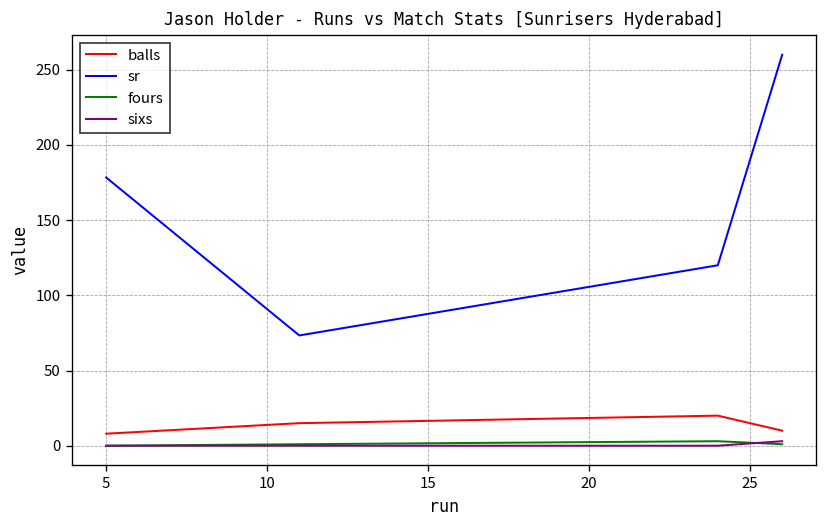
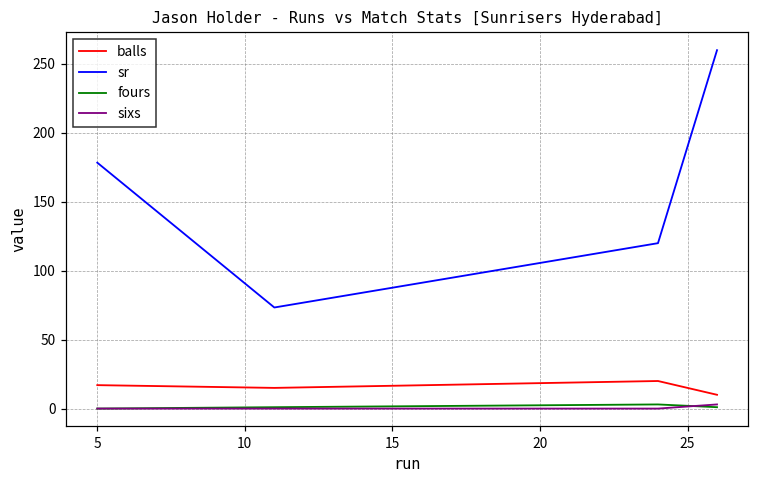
  {
    "balls": {
-     "5": 8
+     "5": 17
    },
    "sr": {
      "5": 178
    }
  }
